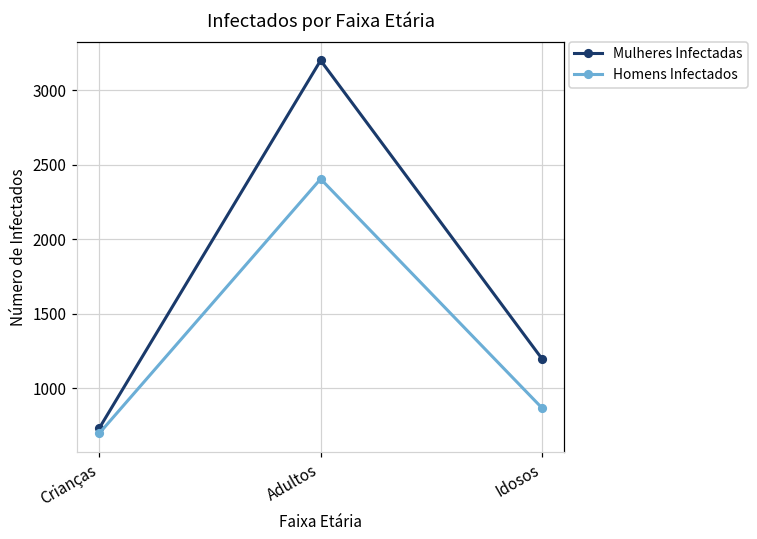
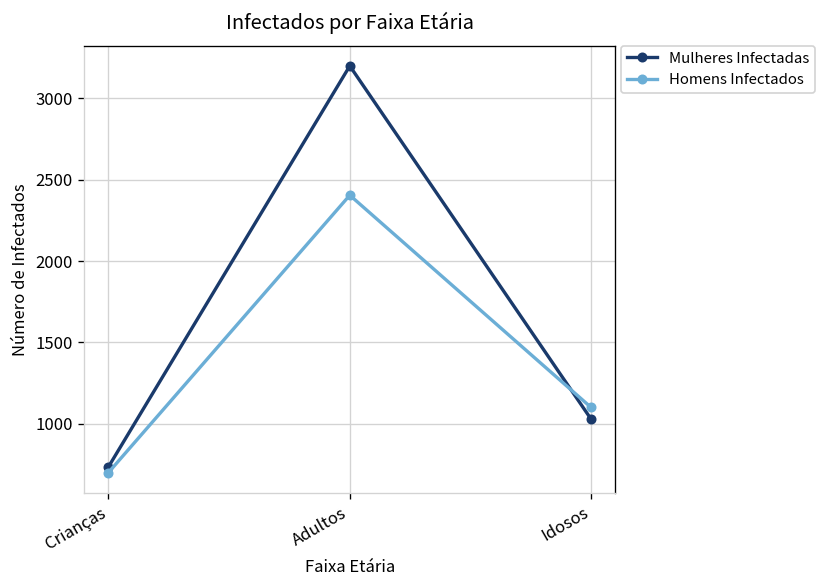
  {
    "Mulheres Infectadas": {
      "Crianças": 740,
      "Adultos": 3200,
-     "Idosos": 1200
+     "Idosos": 1030
    },
    "Homens Infectados": {
      "Crianças": 700,
      "Adultos": 2410,
-     "Idosos": 870
+     "Idosos": 1100
    }
  }
